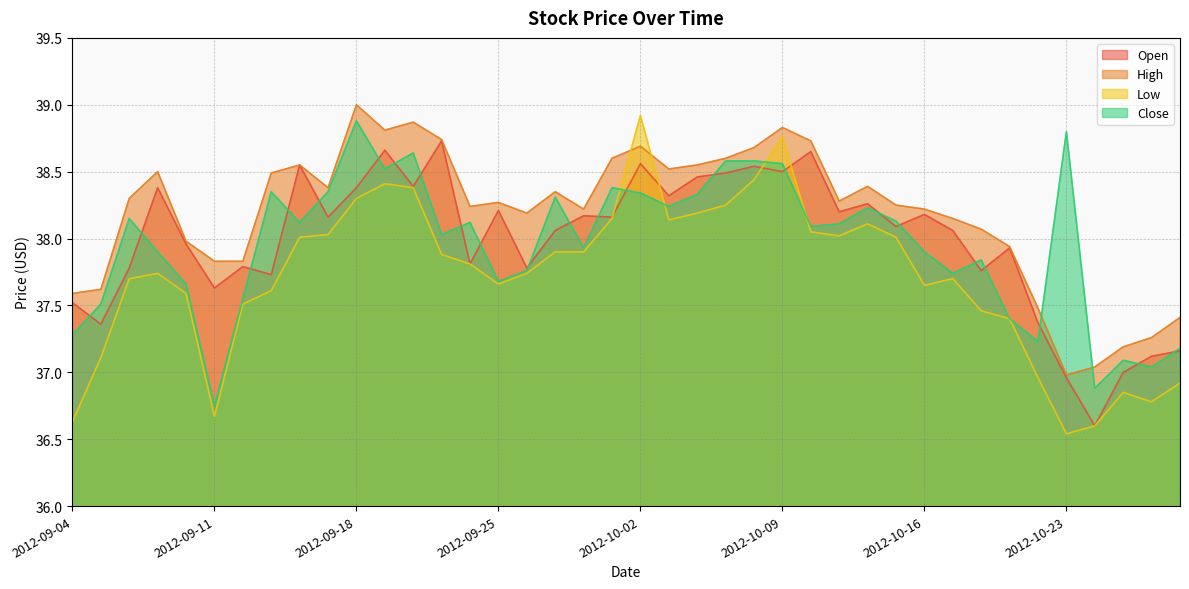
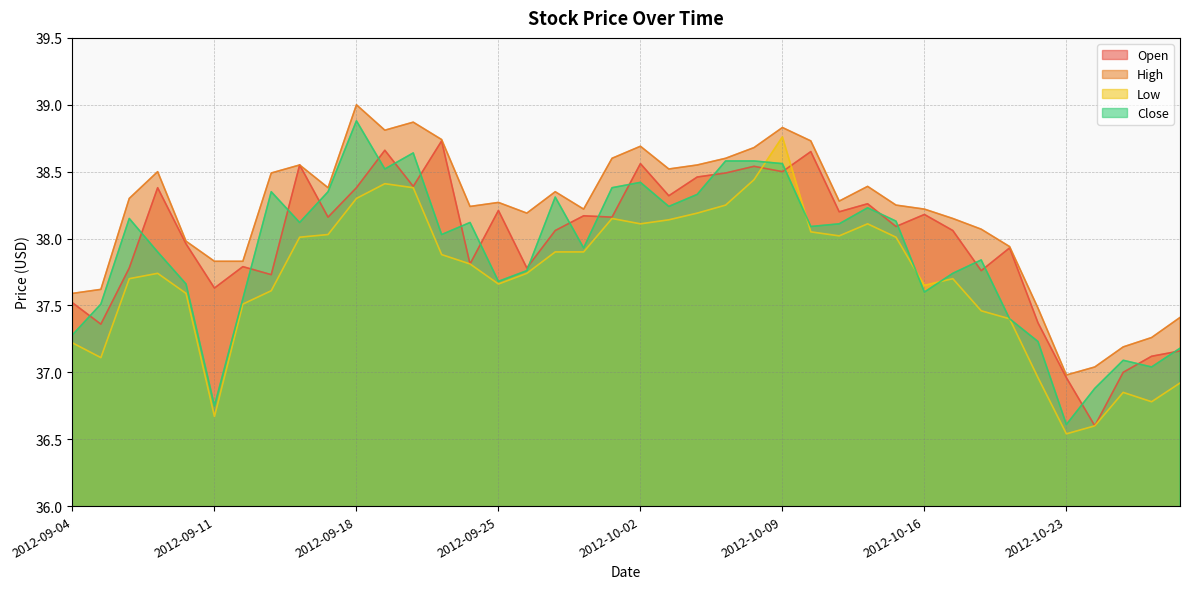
  {
    "Low": {
-     "2012-09-04": 36.63,
+     "2012-09-04": 37.22,
      "2012-09-11": 36.67,
      "2012-09-18": 38.30,
      "2012-09-25": 37.66,
-     "2012-10-02": 38.92,
+     "2012-10-02": 38.11,
      "2012-10-09": 38.76,
      "2012-10-16": 37.65,
      "2012-10-23": 36.54
    },
    "Close": {
      "2012-09-04": 37.28,
      "2012-09-11": 36.75,
      "2012-09-18": 38.88,
      "2012-09-25": 37.68,
-     "2012-10-02": 38.34,
+     "2012-10-02": 38.42,
      "2012-10-09": 38.56,
-     "2012-10-16": 37.9,
-     "2012-10-23": 38.80
+     "2012-10-16": 37.6,
+     "2012-10-23": 36.61
    }
  }
